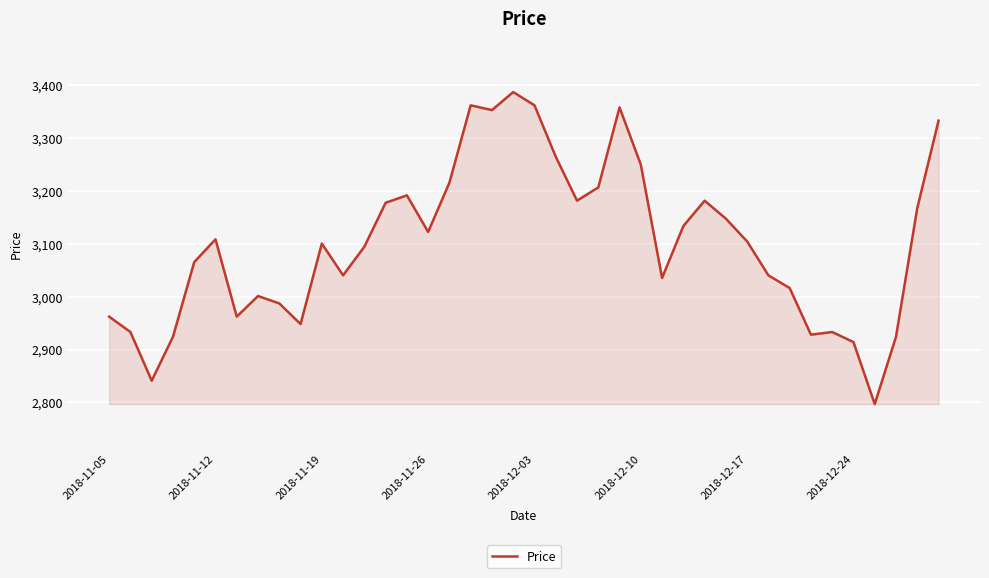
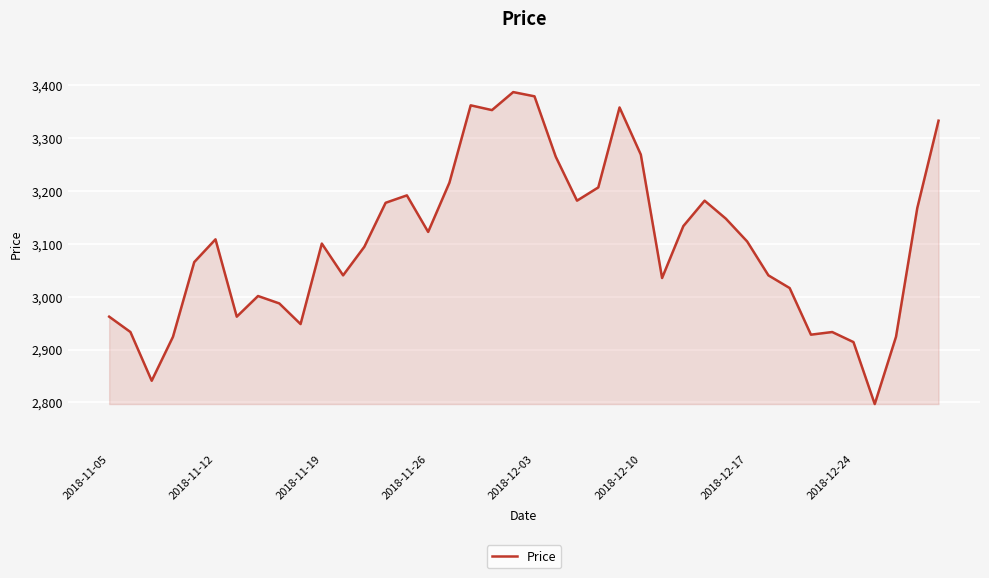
  {
    "2018-11-05": "2,960",
    "2018-11-12": "3,110",
    "2018-11-19": "3,100",
    "2018-11-26": "3,120",
-   "2018-12-03": "3,360",
-   "2018-12-10": "3,250",
+   "2018-12-03": "3,380",
+   "2018-12-10": "3,270",
    "2018-12-17": "3,100",
    "2018-12-24": "2,910"
  }
